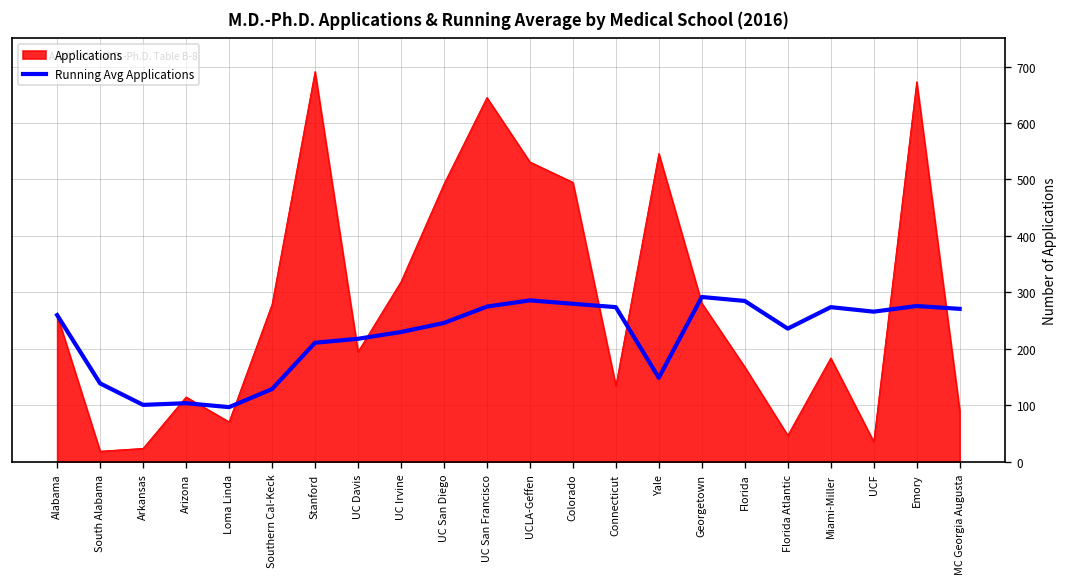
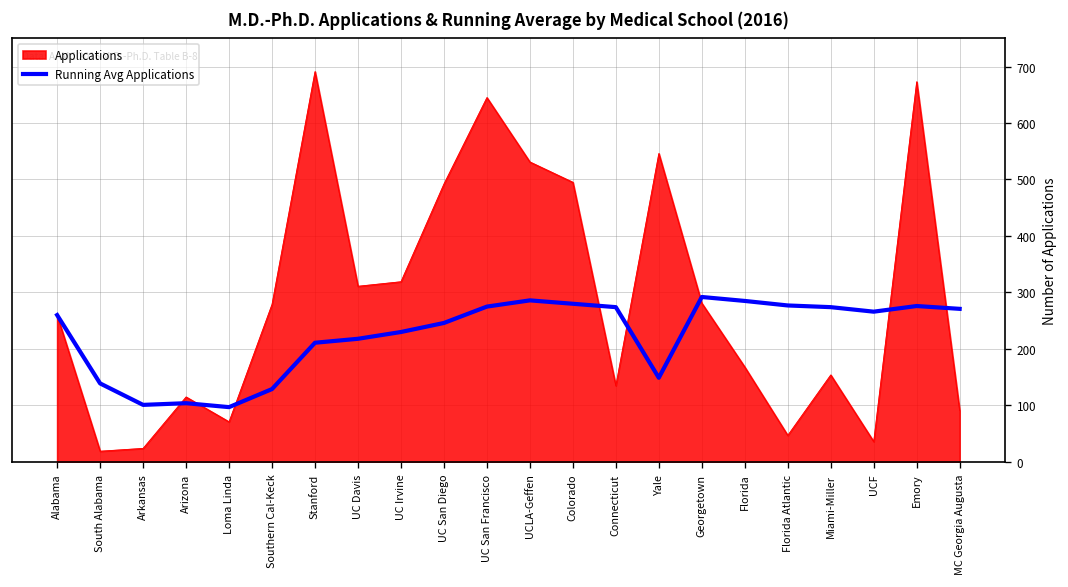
  {
    "Applications": {
      "South Alabama": 20,
      "Arkansas": 20,
      "Arizona": 120,
      "Loma Linda": 70,
      "Southern Cal-Keck": 280,
      "Stanford": 690,
-     "UC Davis": 200,
+     "UC Davis": 310,
      "UC Irvine": 320,
      "UC San Diego": 490,
      "UC San Francisco": 650,
      "UCLA-Geffen": 530,
      "Colorado": 500,
      "Connecticut": 140,
      "Yale": 550,
      "Georgetown": 280,
      "Florida": 170,
      "Florida Atlantic": 50,
-     "Miami-Miller": 180,
+     "Miami-Miller": 150,
      "UCF": 40,
      "Emory": 670,
      "MC Georgia Augusta": 90
    },
    "Running Avg Applications": {
      "South Alabama": 140,
      "Arkansas": 100,
      "Arizona": 100,
      "Loma Linda": 100,
      "Southern Cal-Keck": 130,
      "Stanford": 210,
      "UC Davis": 220,
      "UC Irvine": 230,
      "UC San Diego": 250,
      "UC San Francisco": 280,
      "UCLA-Geffen": 290,
      "Colorado": 280,
      "Connecticut": 270,
      "Yale": 150,
      "Georgetown": 290,
      "Florida": 290,
-     "Florida Atlantic": 240,
+     "Florida Atlantic": 280,
      "Miami-Miller": 270,
      "UCF": 270,
      "Emory": 280,
      "MC Georgia Augusta": 270
    }
  }
